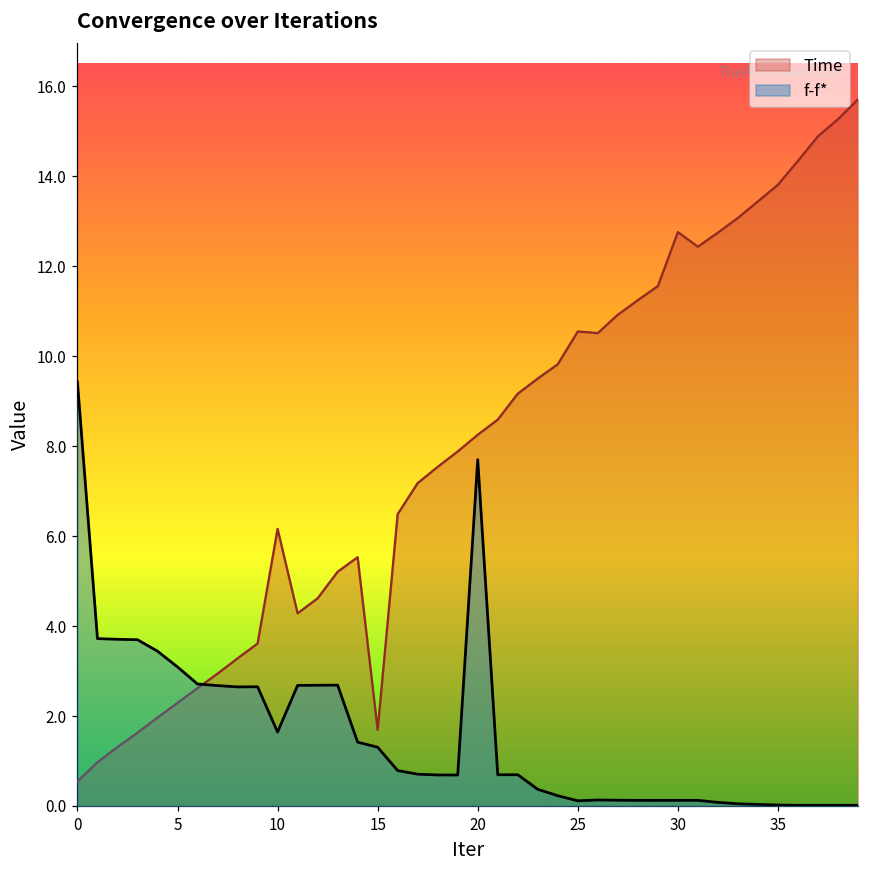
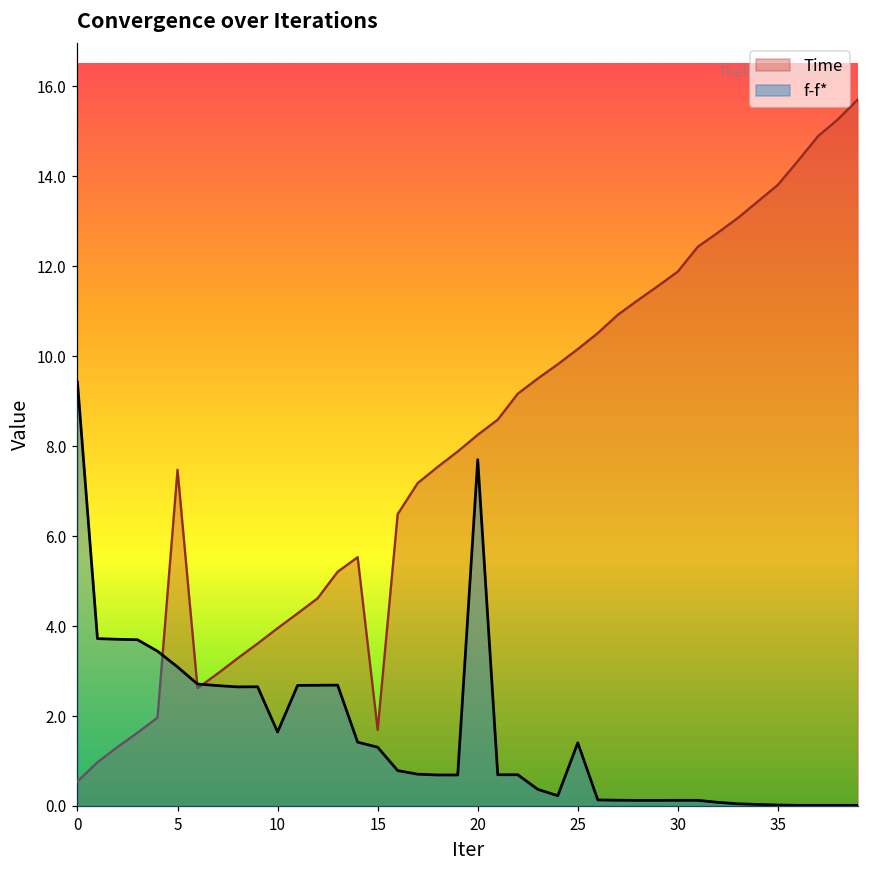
  {
    "Time": {
      "0": 0.5,
-     "5": 2.3,
-     "10": 6.2,
+     "5": 7.5,
+     "10": 4.0,
      "15": 1.7,
      "20": 8.3,
-     "25": 10.6,
-     "30": 12.8,
+     "25": 10.2,
+     "30": 11.9,
      "35": 13.8
    },
    "f-f*": {
      "0": 9.4,
      "5": 3.1,
      "10": 1.6,
      "15": 1.3,
      "20": 7.7,
-     "25": 0.1,
+     "25": 1.4,
      "30": 0.1,
      "35": 0.0
    }
  }
